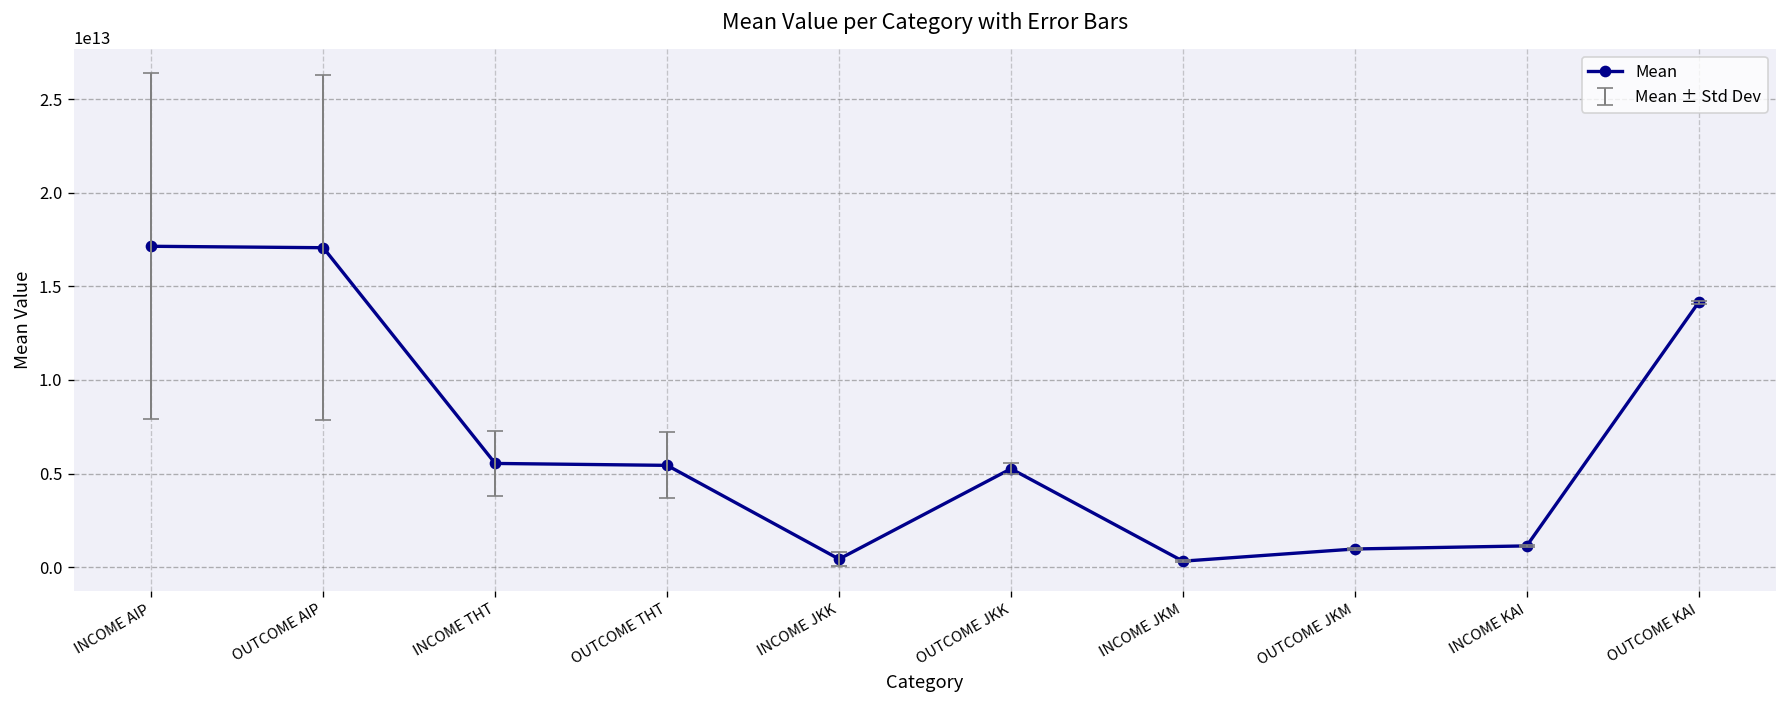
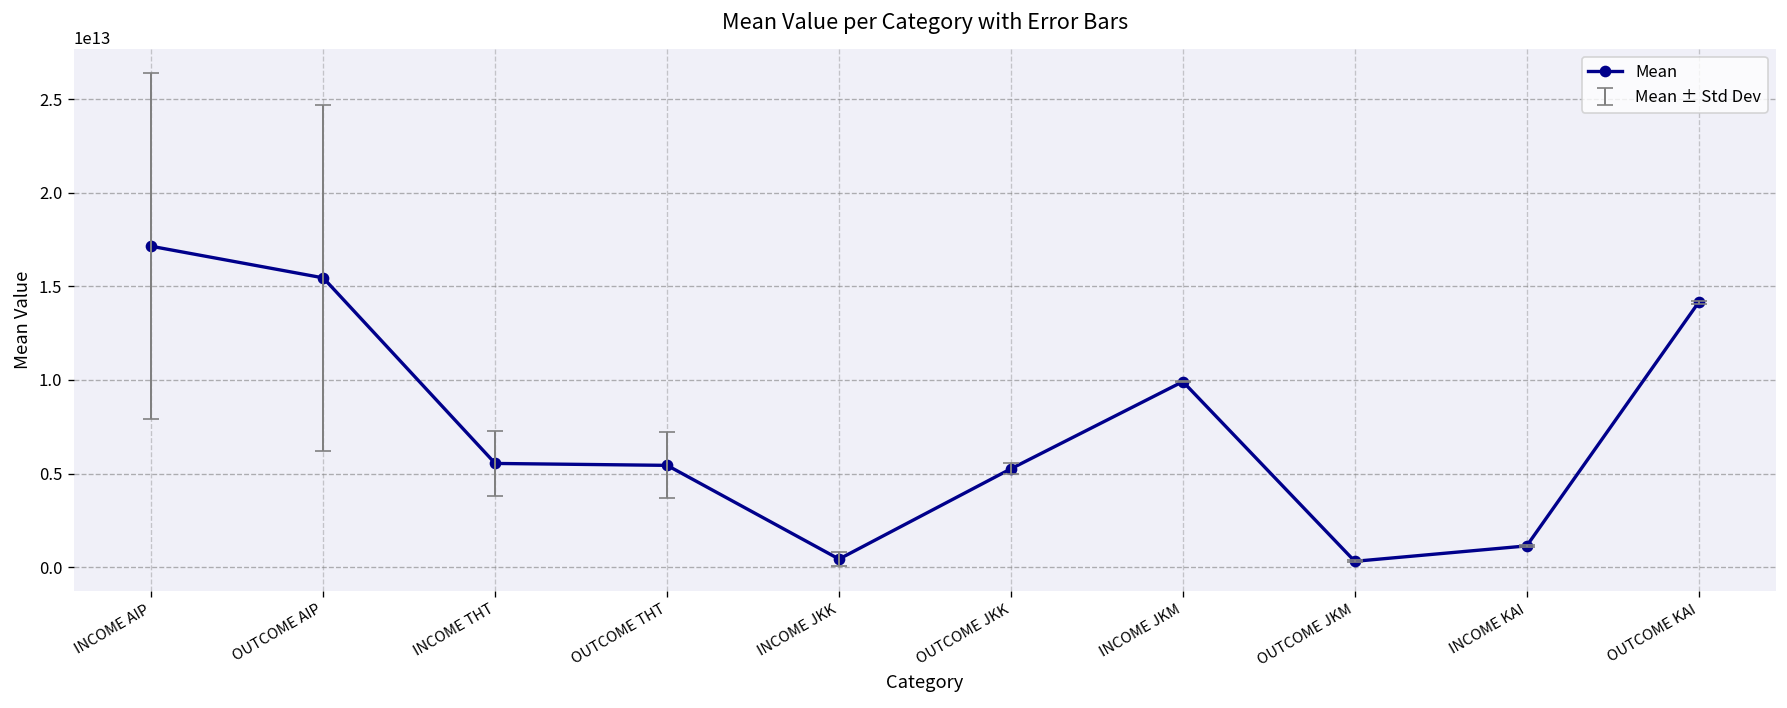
  {
    "Mean": {
      "INCOME AIP": 17100000000000,
-     "OUTCOME AIP": 17100000000000,
+     "OUTCOME AIP": 15500000000000,
      "INCOME THT": 5500000000000,
      "OUTCOME THT": 5400000000000,
      "INCOME JKK": 400000000000,
      "OUTCOME JKK": 5300000000000,
-     "INCOME JKM": 300000000000,
-     "OUTCOME JKM": 1000000000000
+     "INCOME JKM": 9900000000000,
+     "OUTCOME JKM": 300000000000
    }
  }
